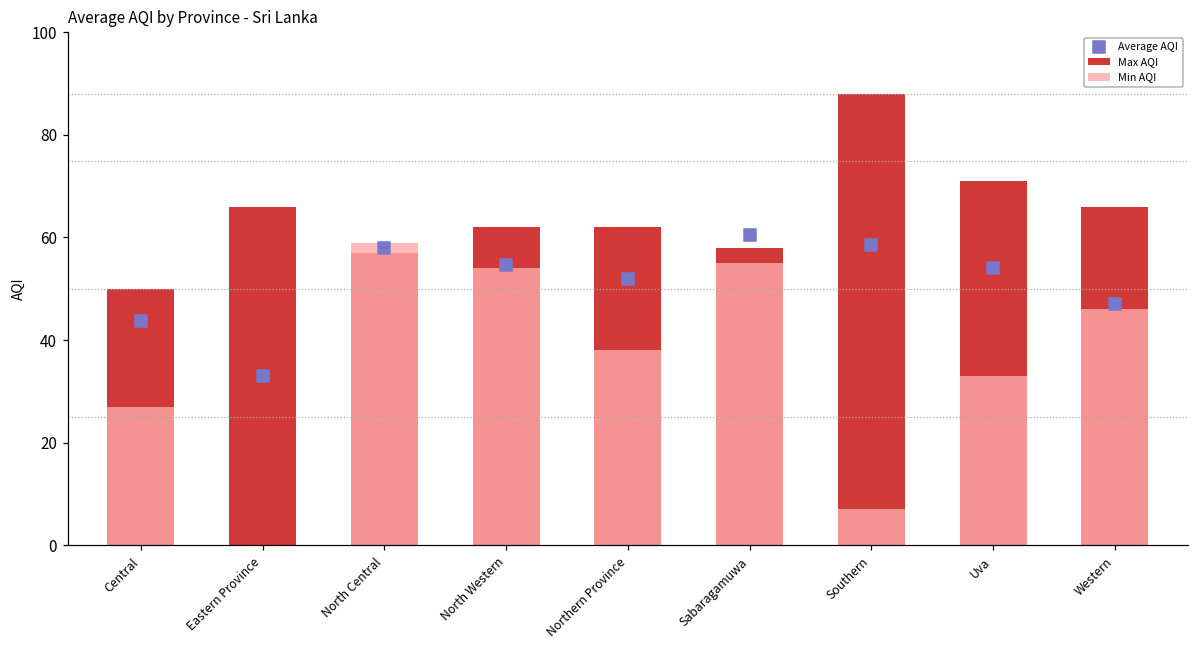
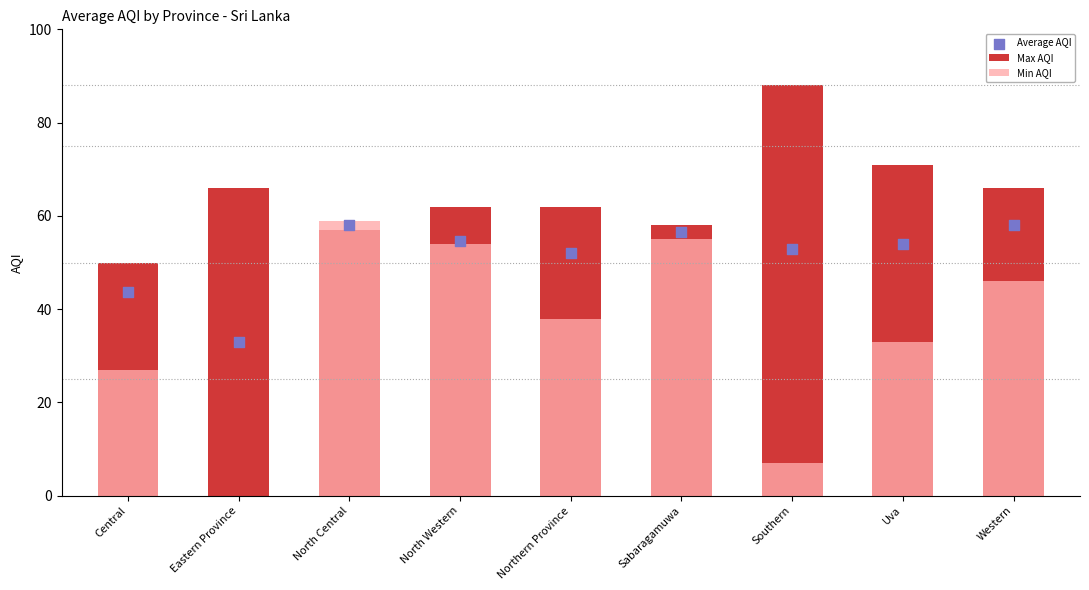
  {
    "Max AQI": {
      "Central": 50,
      "Eastern Province": 66,
      "North Western": 62,
      "Northern Province": 62,
      "Sabaragamuwa": 58,
      "Southern": 88,
      "Uva": 71,
      "Western": 66
    },
    "Average AQI": {
-     "Sabaragamuwa": 60,
-     "Southern": 59,
-     "Western": 47
+     "Sabaragamuwa": 57,
+     "Southern": 53,
+     "Western": 58
    },
    "Min AQI": {
      "Eastern Province": 0,
      "North Central": 59
    }
  }
